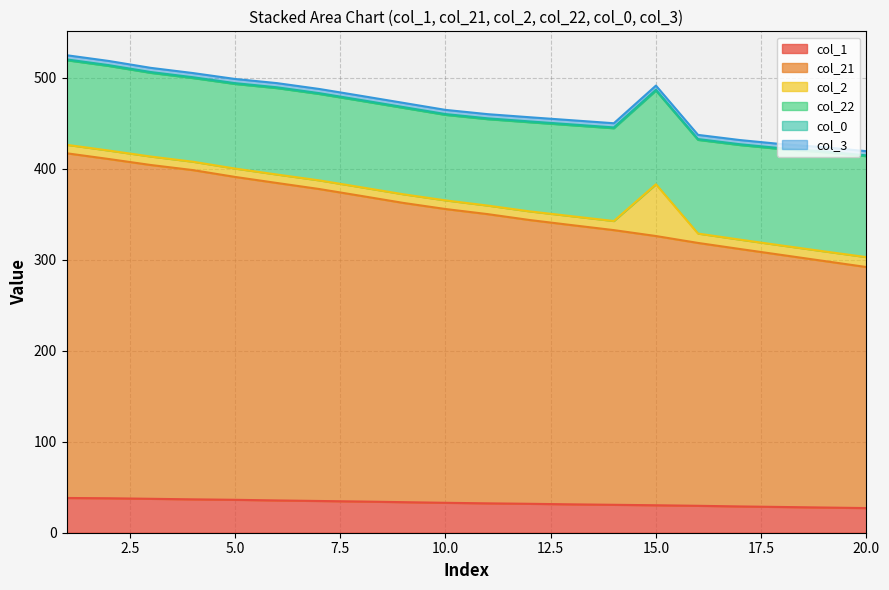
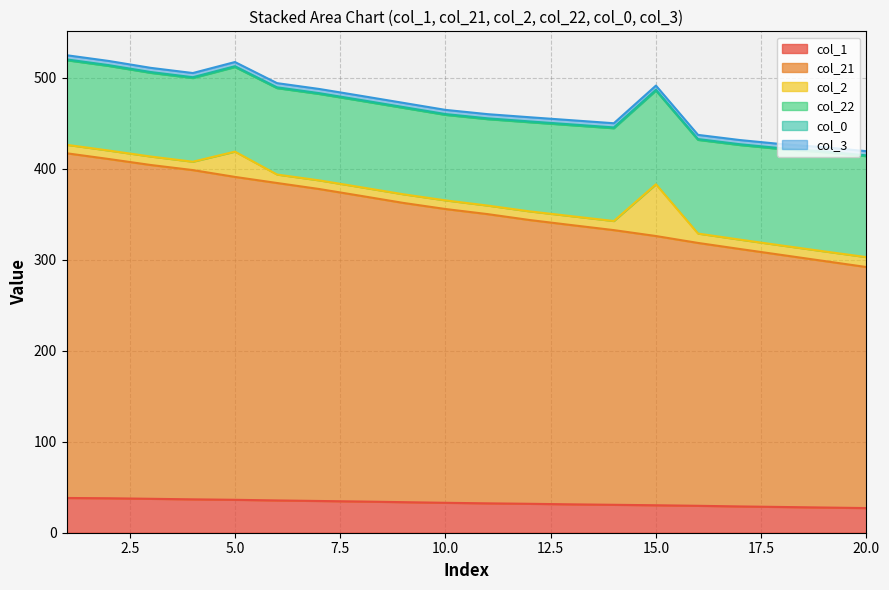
  {
    "col_2": {
-     "5.0": 10,
+     "5.0": 30,
      "10.0": 10,
      "15.0": 60,
      "20.0": 10
    },
    "col_3": {
      "5.0": 0,
      "10.0": 0,
      "15.0": 0,
      "20.0": 0
    }
  }
